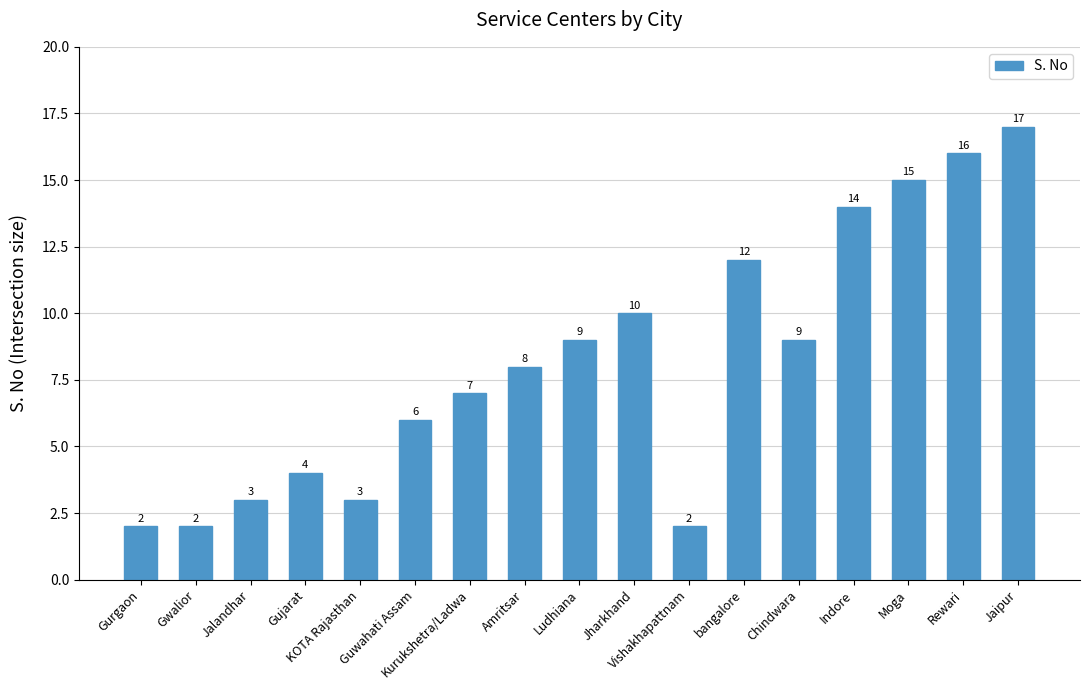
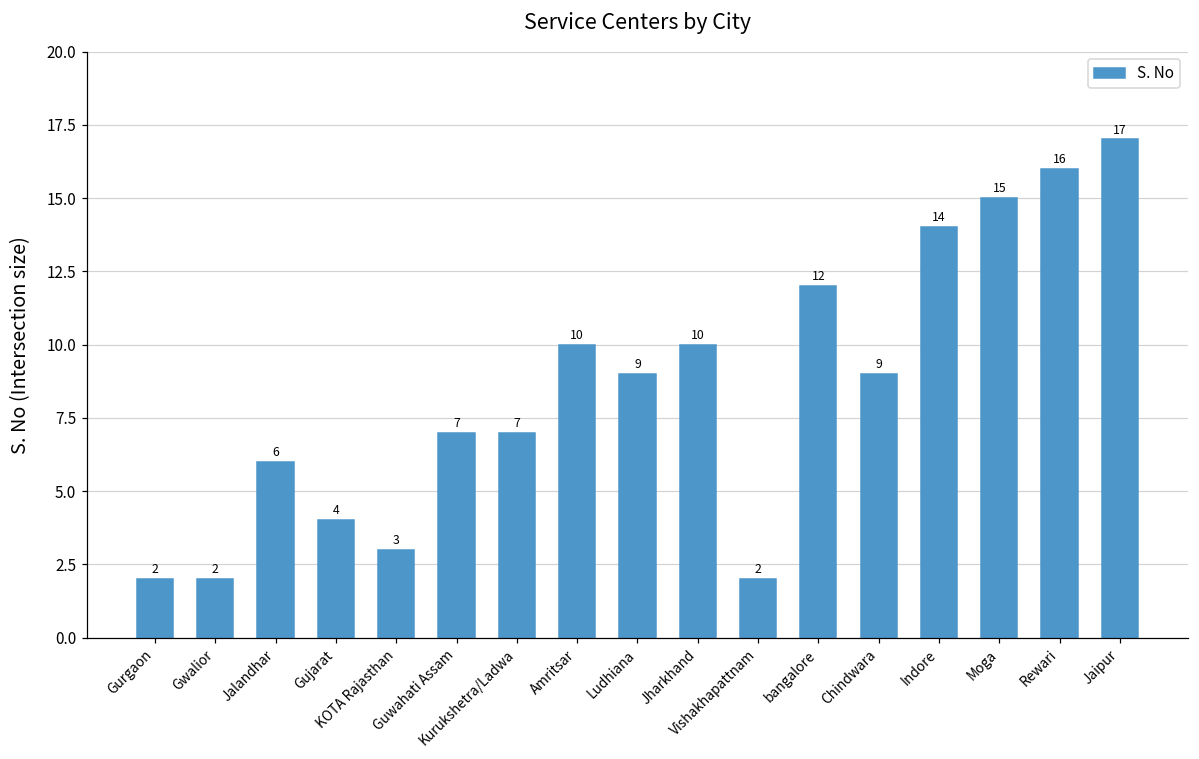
  {
    "Gurgaon": 2,
    "Gwalior": 2,
-   "Jalandhar": 3,
+   "Jalandhar": 6,
    "Gujarat": 4,
    "KOTA Rajasthan": 3,
-   "Guwahati Assam": 6,
+   "Guwahati Assam": 7,
    "Kurukshetra/Ladwa": 7,
-   "Amritsar": 8,
+   "Amritsar": 10,
    "Ludhiana": 9,
    "Jharkhand": 10,
    "Vishakhapattnam": 2,
    "bangalore": 12,
    "Chindwara": 9,
    "Indore": 14,
    "Moga": 15,
    "Rewari": 16,
    "Jaipur": 17
  }
